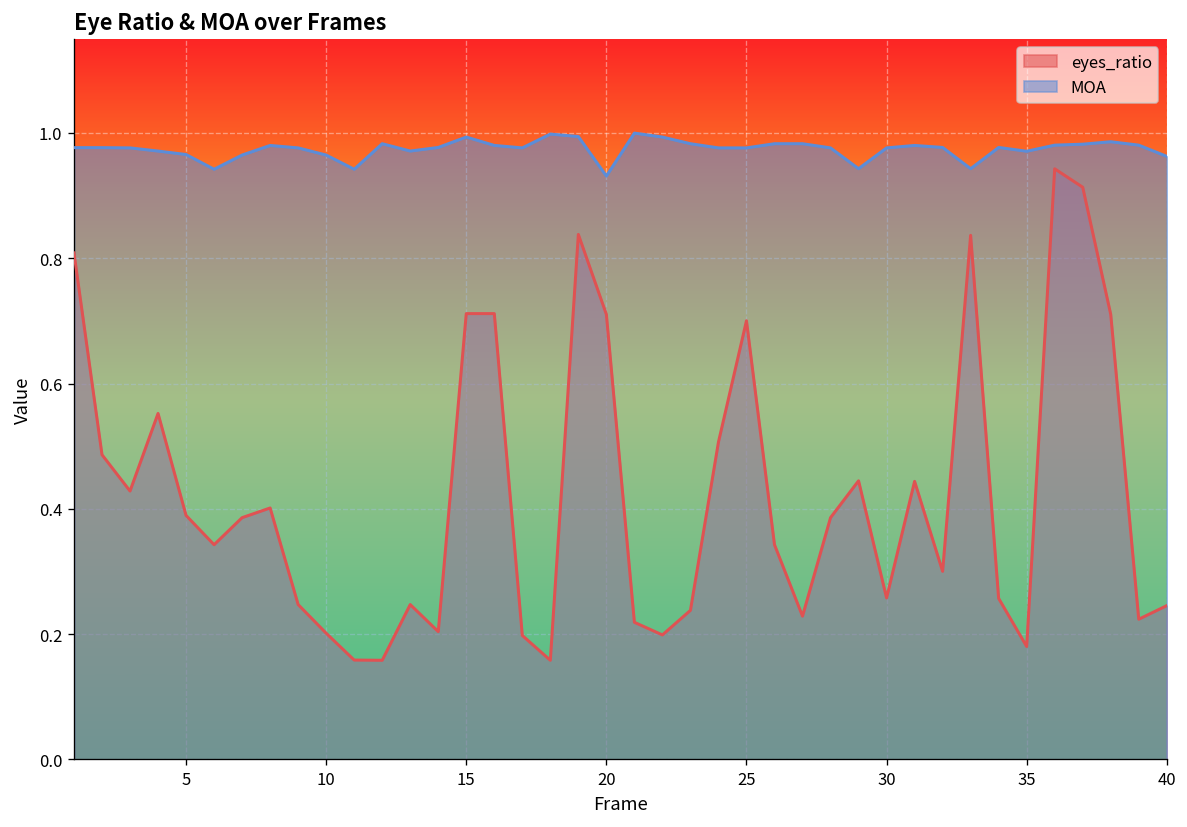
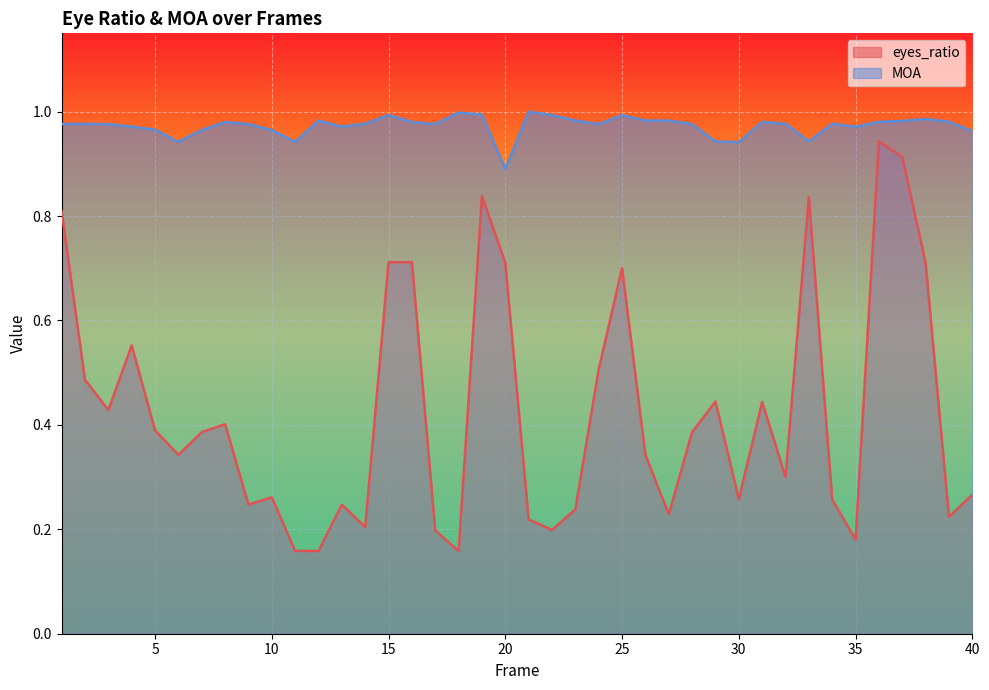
  {
    "eyes_ratio": {
      "5": 0.39,
-     "10": 0.20,
+     "10": 0.26,
      "15": 0.71,
      "20": 0.71,
      "25": 0.70,
      "30": 0.26,
      "35": 0.18,
-     "40": 0.25
+     "40": 0.27
    },
    "MOA": {
      "5": 0.97,
      "10": 0.96,
      "15": 0.99,
-     "20": 0.93,
-     "25": 0.98,
-     "30": 0.98,
+     "20": 0.89,
+     "25": 0.99,
+     "30": 0.94,
      "35": 0.97,
      "40": 0.96
    }
  }
